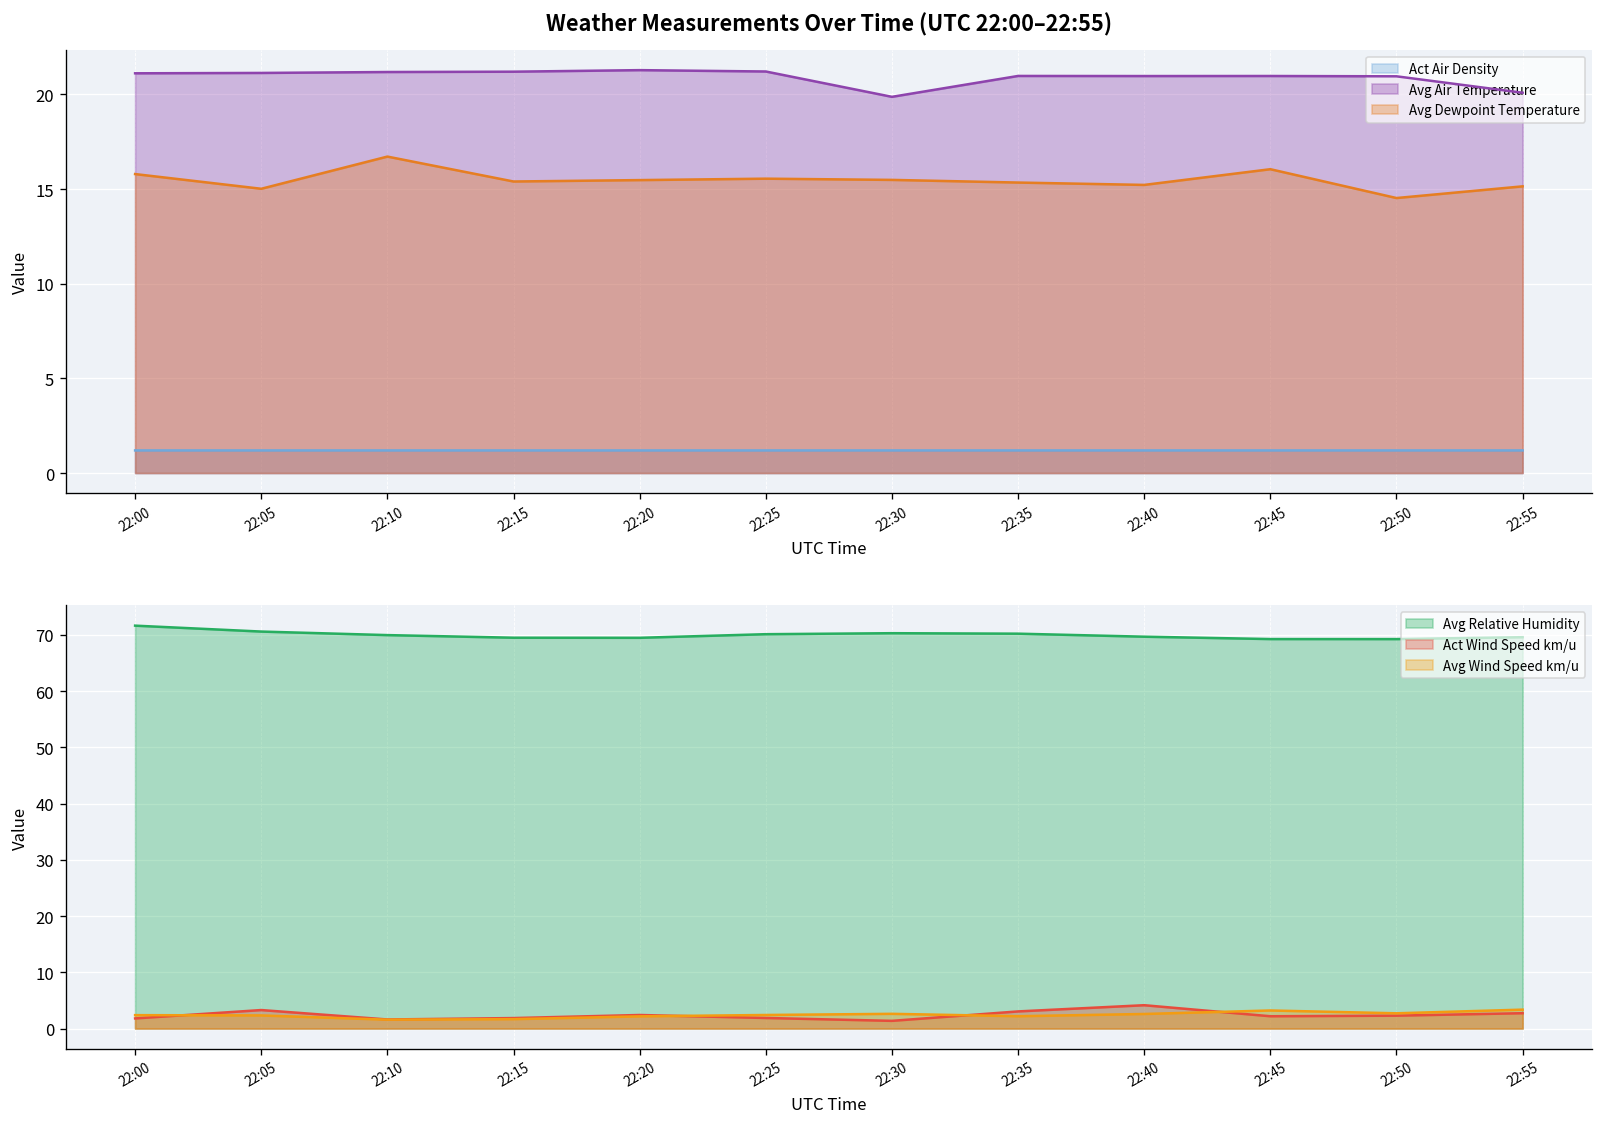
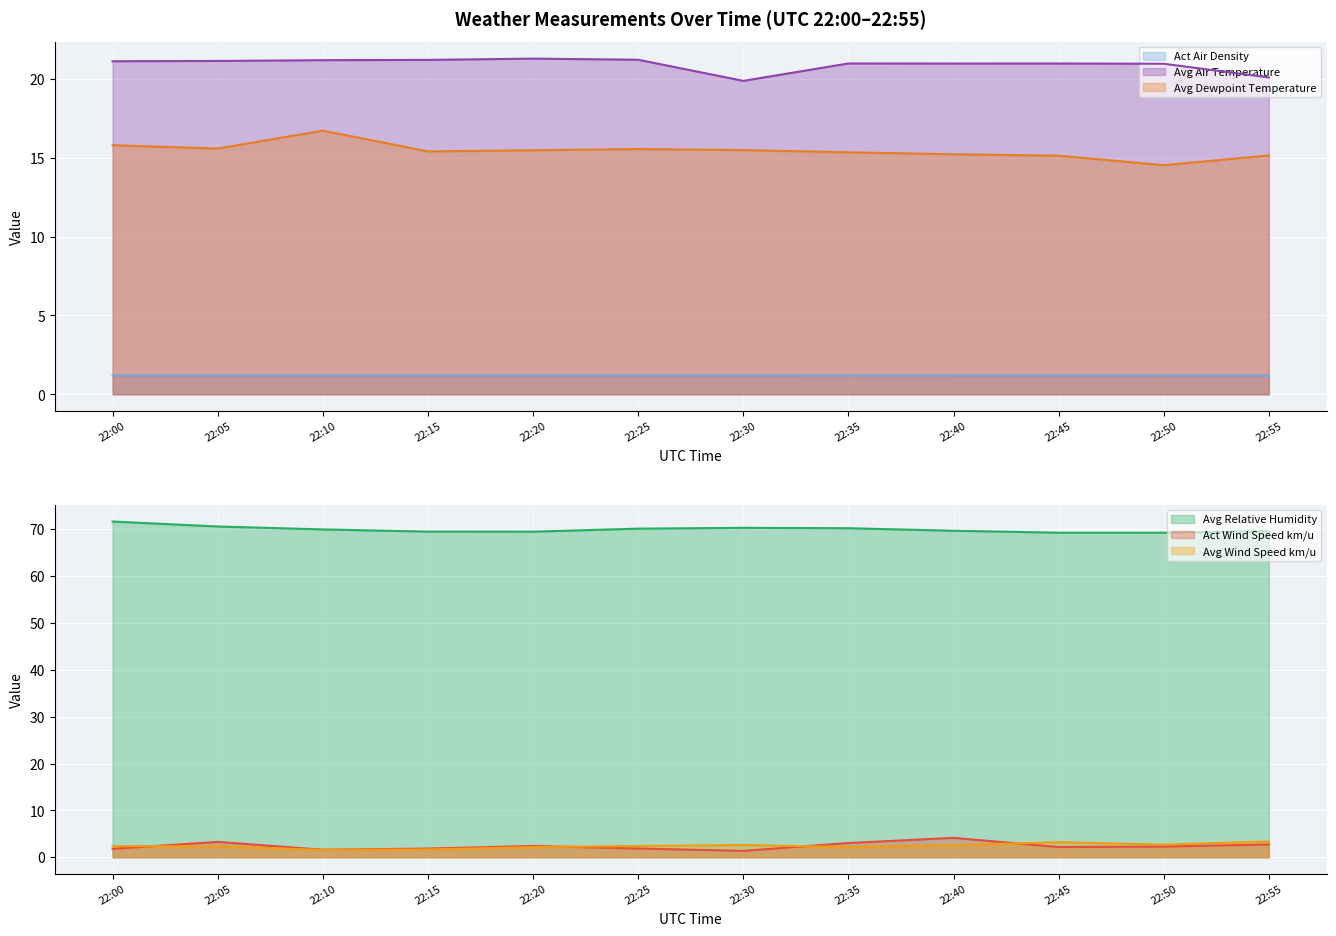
  {
    "Weather Measurements Over Time (UTC 22:00–22:55)": {
      "Act Air Density": {
        "22:00": 1.2,
        "22:05": 1.2,
        "22:10": 1.2,
        "22:15": 1.2,
        "22:20": 1.2,
        "22:25": 1.2,
        "22:30": 1.2,
        "22:35": 1.2,
        "22:40": 1.2,
        "22:45": 1.2,
        "22:50": 1.2,
        "22:55": 1.2
      },
      "Avg Air Temperature": {
        "22:00": 21.1,
        "22:05": 21.1,
        "22:10": 21.2,
        "22:15": 21.2,
        "22:20": 21.3,
        "22:25": 21.2,
        "22:30": 19.9,
        "22:35": 21.0,
        "22:40": 21.0,
        "22:45": 21.0
      },
      "Avg Dewpoint Temperature": {
        "22:00": 15.8,
-       "22:05": 15.0,
+       "22:05": 15.6,
        "22:10": 16.7,
        "22:15": 15.4,
        "22:20": 15.5,
        "22:25": 15.5,
        "22:30": 15.5,
        "22:35": 15.3,
        "22:40": 15.2,
-       "22:45": 16.0,
+       "22:45": 15.1,
        "22:50": 14.5,
        "22:55": 15.1
      }
    }
  }
